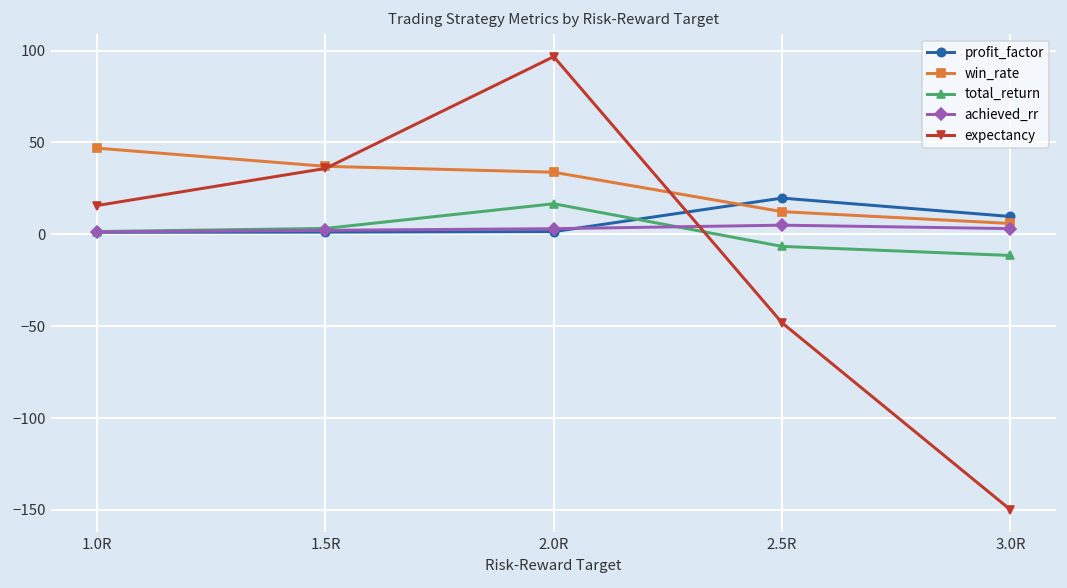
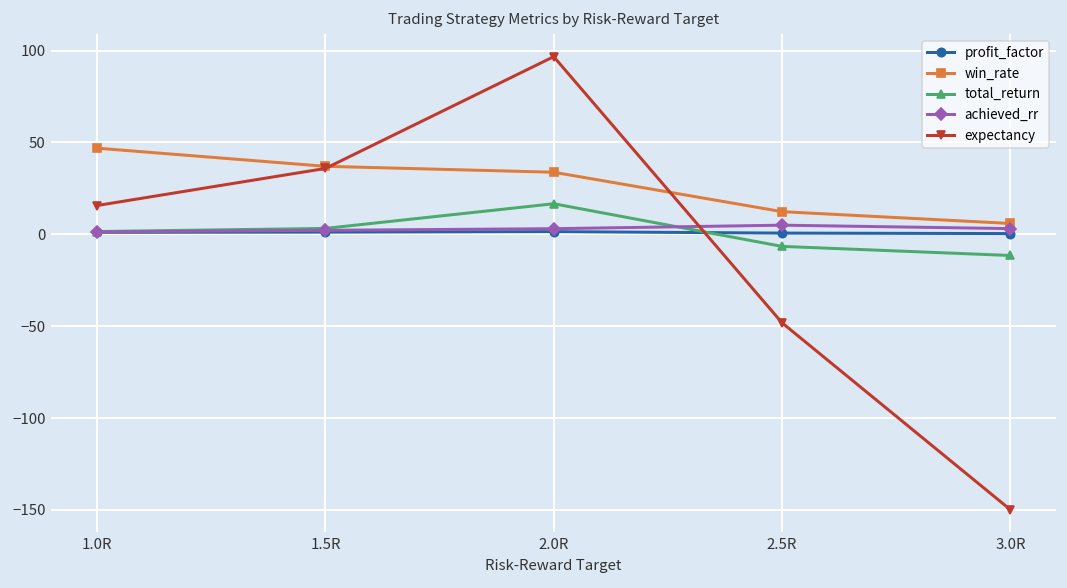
  {
    "profit_factor": {
-     "2.5R": 20,
-     "3.0R": 10
+     "2.5R": 1,
+     "3.0R": 0
    },
    "win_rate": {
      "1.0R": 47,
      "2.0R": 34,
      "2.5R": 12,
      "3.0R": 6
    },
    "total_return": {
      "2.0R": 17,
      "2.5R": -7,
      "3.0R": -12
    },
    "achieved_rr": {
      "2.5R": 5,
      "3.0R": 3
    },
    "expectancy": {
      "1.0R": 16,
      "2.0R": 97,
      "2.5R": -48,
      "3.0R": -150
    }
  }
